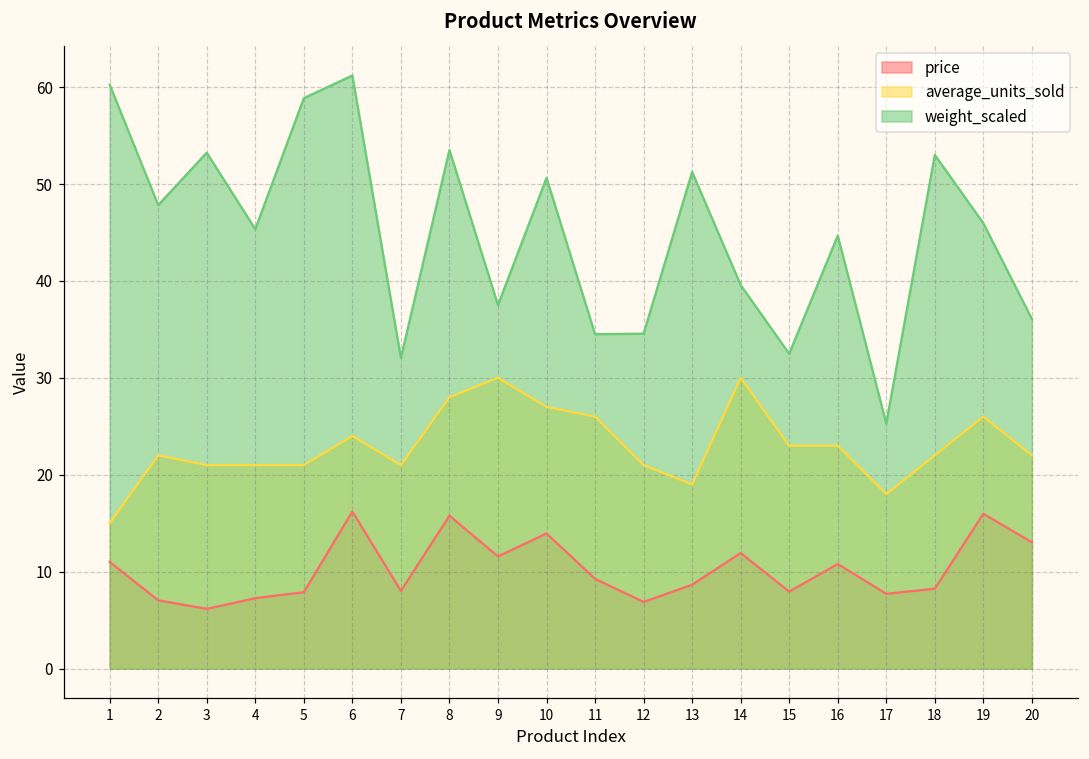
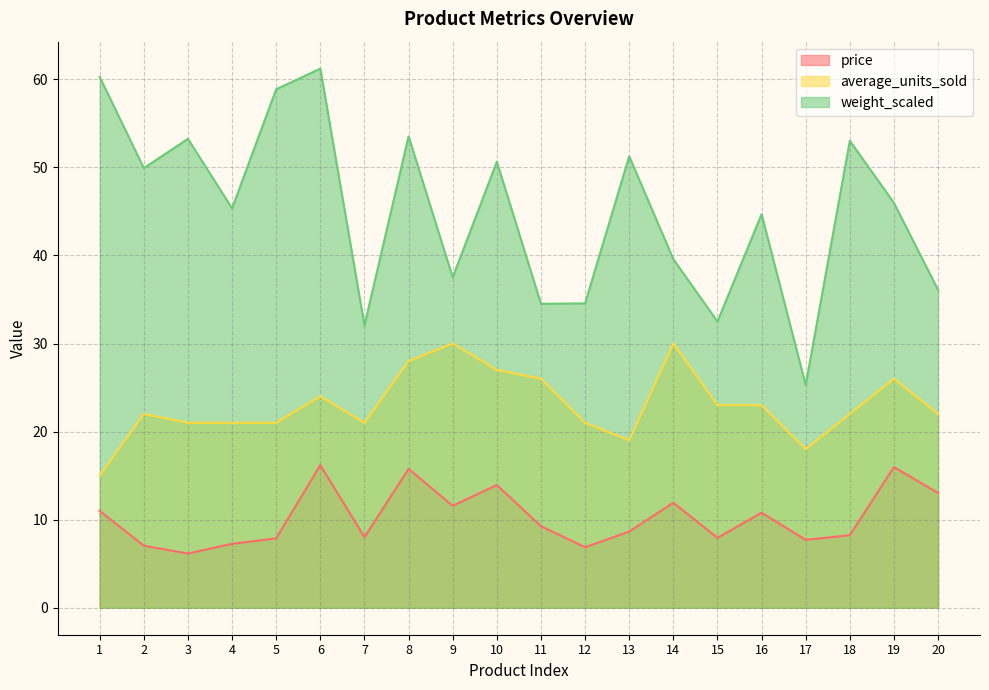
  {
    "price": {
      "1": 11,
      "2": 7,
      "3": 6,
      "4": 7,
      "5": 8,
      "6": 16,
      "7": 8,
      "8": 16,
      "9": 12,
      "10": 14,
      "11": 9,
      "12": 7,
      "13": 9,
      "14": 12,
      "15": 8,
      "16": 11,
      "17": 8,
      "18": 8,
      "19": 16,
      "20": 13
    },
    "average_units_sold": {
      "1": 15,
      "2": 22,
      "3": 21,
      "4": 21,
      "5": 21,
      "6": 24,
      "7": 21,
      "8": 28,
      "9": 30,
      "10": 27,
      "11": 26,
      "12": 21,
      "13": 19,
      "14": 30,
      "15": 23,
      "16": 23,
      "17": 18,
      "18": 22,
      "19": 26,
      "20": 22
    },
    "weight_scaled": {
      "1": 60,
-     "2": 48,
+     "2": 50,
      "3": 53,
      "4": 45,
      "5": 59,
      "6": 61,
      "7": 32,
      "8": 54,
      "9": 38,
      "10": 51,
      "11": 35,
      "12": 35,
      "13": 51,
      "14": 40,
      "15": 32,
      "16": 45,
      "17": 25,
      "18": 53,
      "19": 46,
      "20": 36
    }
  }
